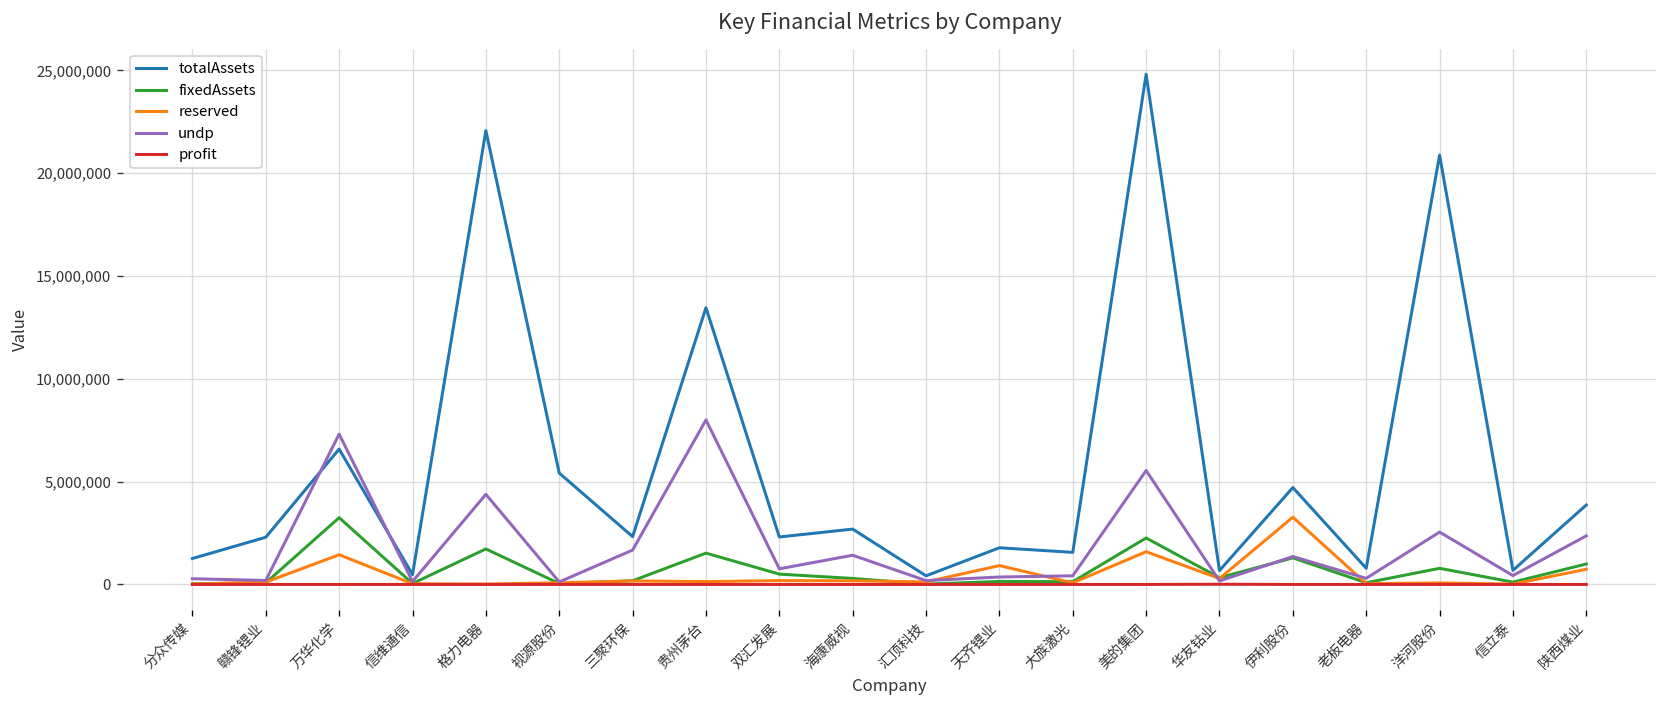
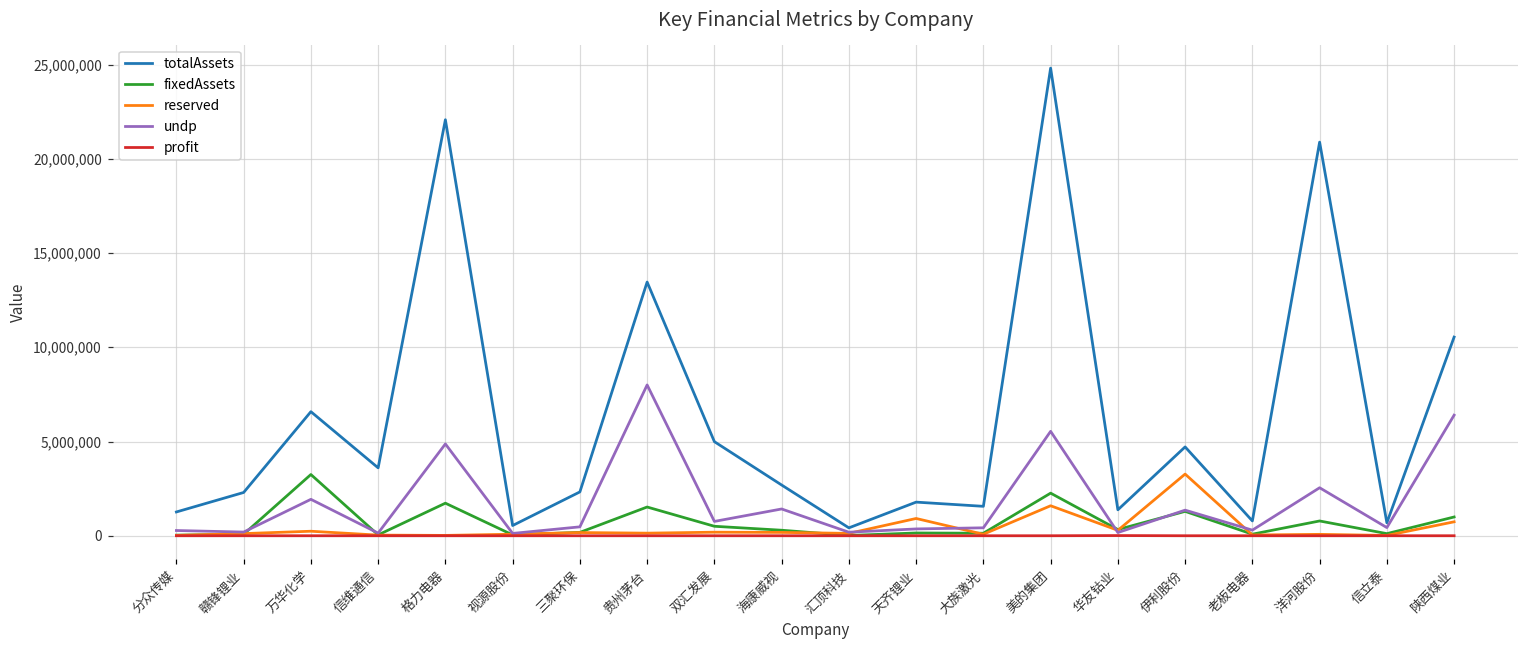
  {
    "totalAssets": {
      "分众传媒": "1,300,000",
      "赣锋锂业": "2,300,000",
      "万华化学": "6,600,000",
-     "信维通信": "500,000",
+     "信维通信": "3,600,000",
      "格力电器": "22,100,000",
-     "视源股份": "5,400,000",
+     "视源股份": "500,000",
      "三聚环保": "2,300,000",
      "贵州茅台": "13,500,000",
-     "双汇发展": "2,300,000",
+     "双汇发展": "5,000,000",
      "海康威视": "2,700,000",
      "汇顶科技": "400,000",
      "天齐锂业": "1,800,000",
      "大族激光": "1,600,000",
      "美的集团": "24,800,000",
-     "华友钴业": "700,000",
+     "华友钴业": "1,400,000",
      "伊利股份": "4,700,000",
      "老板电器": "800,000",
      "洋河股份": "20,900,000",
      "信立泰": "700,000",
-     "陕西煤业": "3,900,000"
+     "陕西煤业": "10,500,000"
    },
    "fixedAssets": {
      "万华化学": "3,200,000",
      "格力电器": "1,700,000",
      "贵州茅台": "1,500,000",
      "双汇发展": "500,000",
      "美的集团": "2,300,000",
      "洋河股份": "800,000",
      "陕西煤业": "1,000,000"
    },
    "reserved": {
-     "万华化学": "1,400,000",
+     "万华化学": "200,000",
      "双汇发展": "200,000",
      "天齐锂业": "900,000",
      "美的集团": "1,600,000",
      "伊利股份": "3,300,000",
      "陕西煤业": "700,000"
    },
    "undp": {
      "分众传媒": "300,000",
-     "万华化学": "7,300,000",
-     "格力电器": "4,400,000",
-     "三聚环保": "1,700,000",
+     "万华化学": "1,900,000",
+     "格力电器": "4,900,000",
+     "三聚环保": "500,000",
      "贵州茅台": "8,000,000",
      "双汇发展": "800,000",
      "海康威视": "1,400,000",
      "天齐锂业": "400,000",
      "大族激光": "400,000",
      "美的集团": "5,500,000",
      "老板电器": "300,000",
      "洋河股份": "2,500,000",
      "信立泰": "400,000",
-     "陕西煤业": "2,400,000"
+     "陕西煤业": "6,400,000"
    },
    "profit": {
      "万华化学": "0",
      "三聚环保": "0",
      "双汇发展": "0",
      "海康威视": "0",
      "美的集团": "0",
      "华友钴业": "0",
      "伊利股份": "0",
      "陕西煤业": "0"
    }
  }
